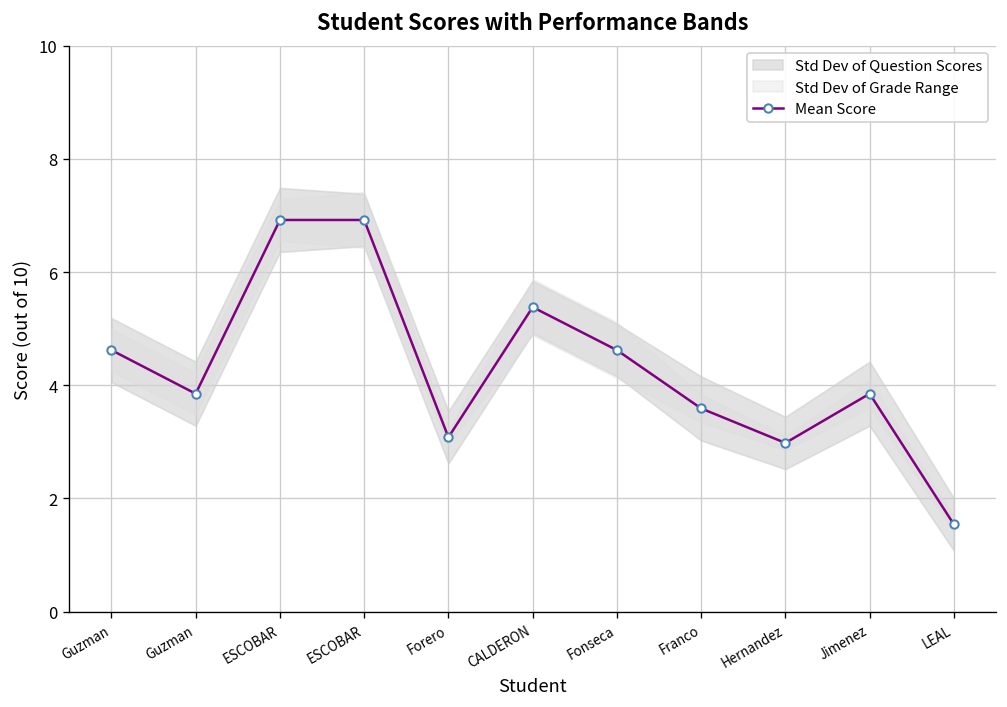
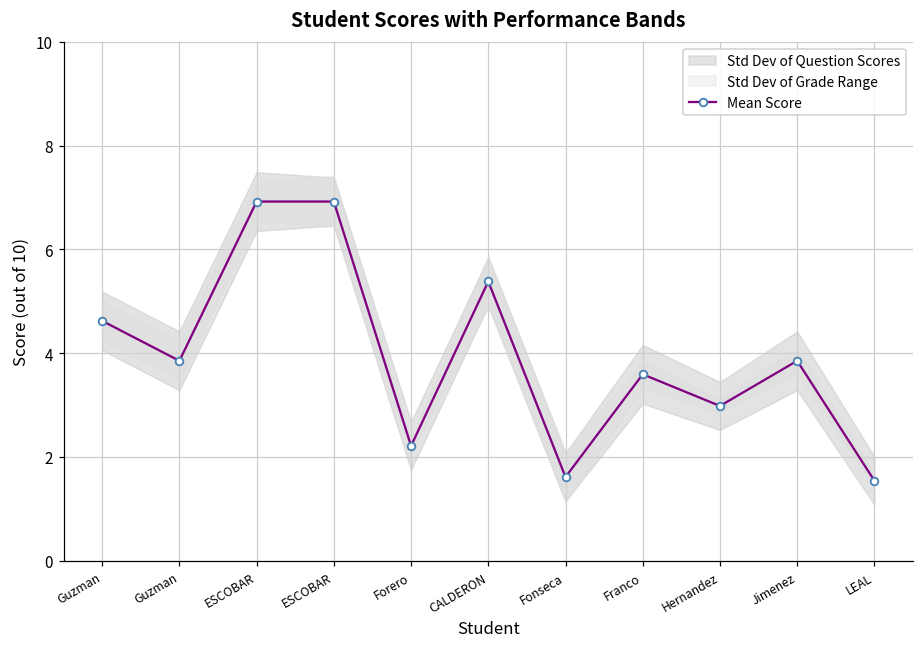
  {
    "Mean Score": {
-     "Forero": 3.1,
+     "Forero": 2.2,
      "CALDERON": 5.4,
-     "Fonseca": 4.6,
+     "Fonseca": 1.6,
      "Franco": 3.6,
      "Hernandez": 3.0,
      "Jimenez": 3.9,
      "LEAL": 1.5
    }
  }
